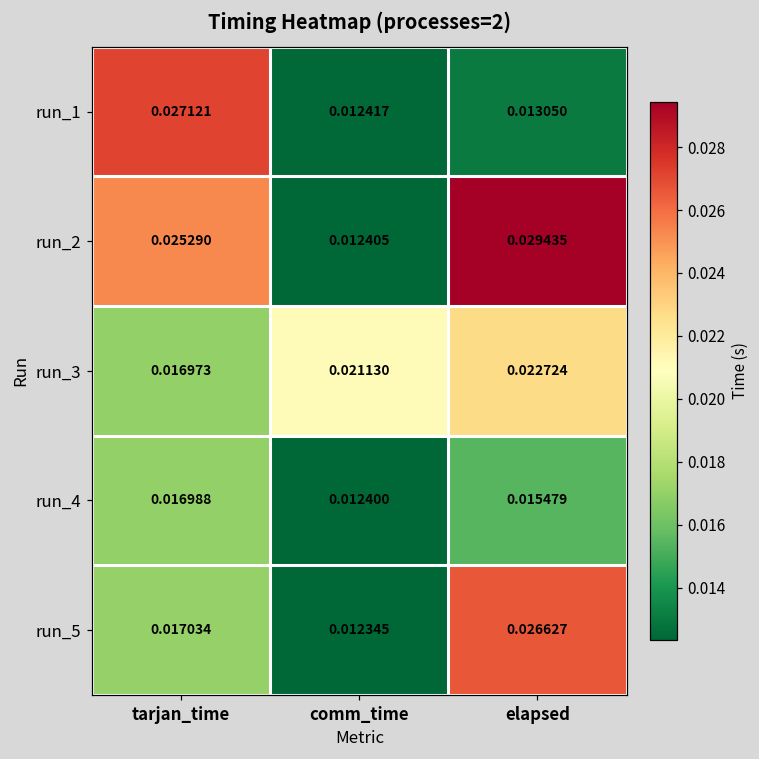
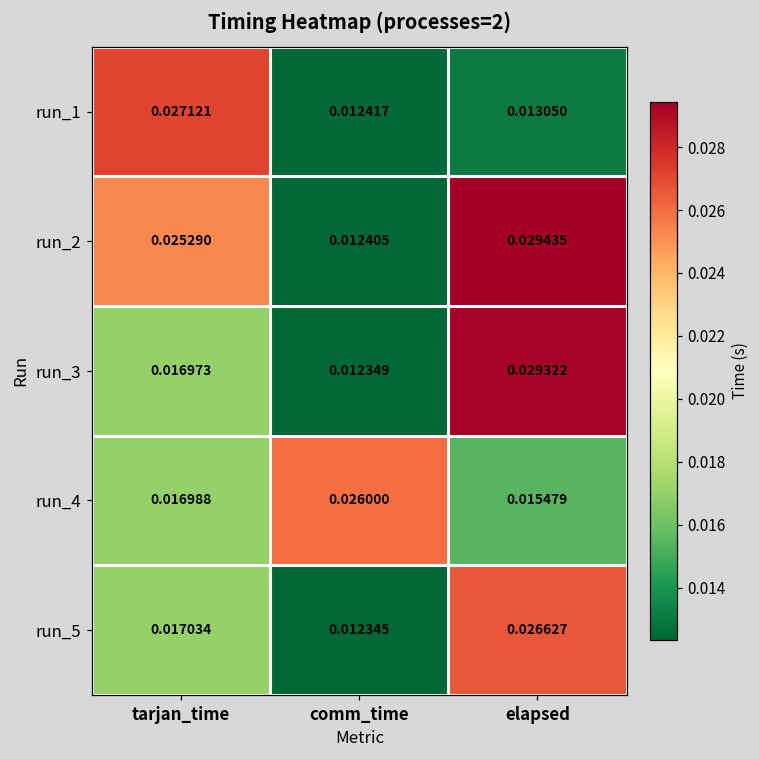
  {
    "run_1": {
      "tarjan_time": 0.027121,
      "comm_time": 0.012417,
      "elapsed": 0.013050
    },
    "run_2": {
      "tarjan_time": 0.025290,
      "comm_time": 0.012405,
      "elapsed": 0.029435
    },
    "run_3": {
      "tarjan_time": 0.016973,
-     "comm_time": 0.021130,
-     "elapsed": 0.022724
+     "comm_time": 0.012349,
+     "elapsed": 0.029322
    },
    "run_4": {
      "tarjan_time": 0.016988,
-     "comm_time": 0.012400,
+     "comm_time": 0.026000,
      "elapsed": 0.015479
    },
    "run_5": {
      "tarjan_time": 0.017034,
      "comm_time": 0.012345,
      "elapsed": 0.026627
    }
  }
